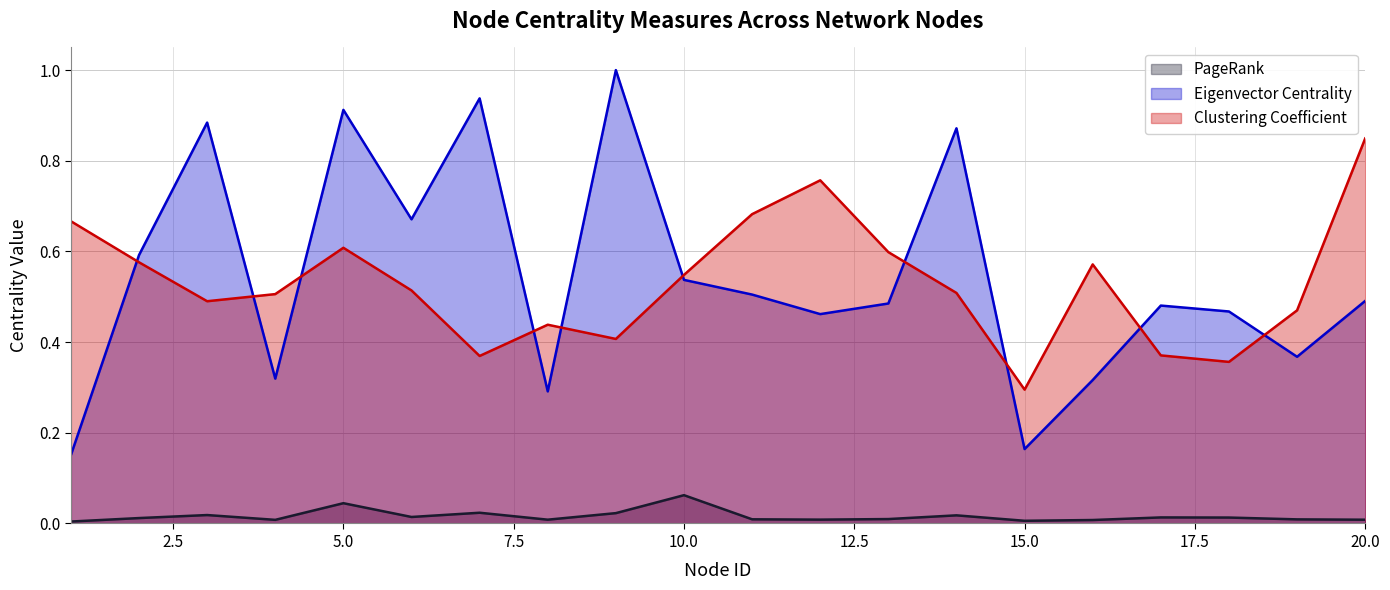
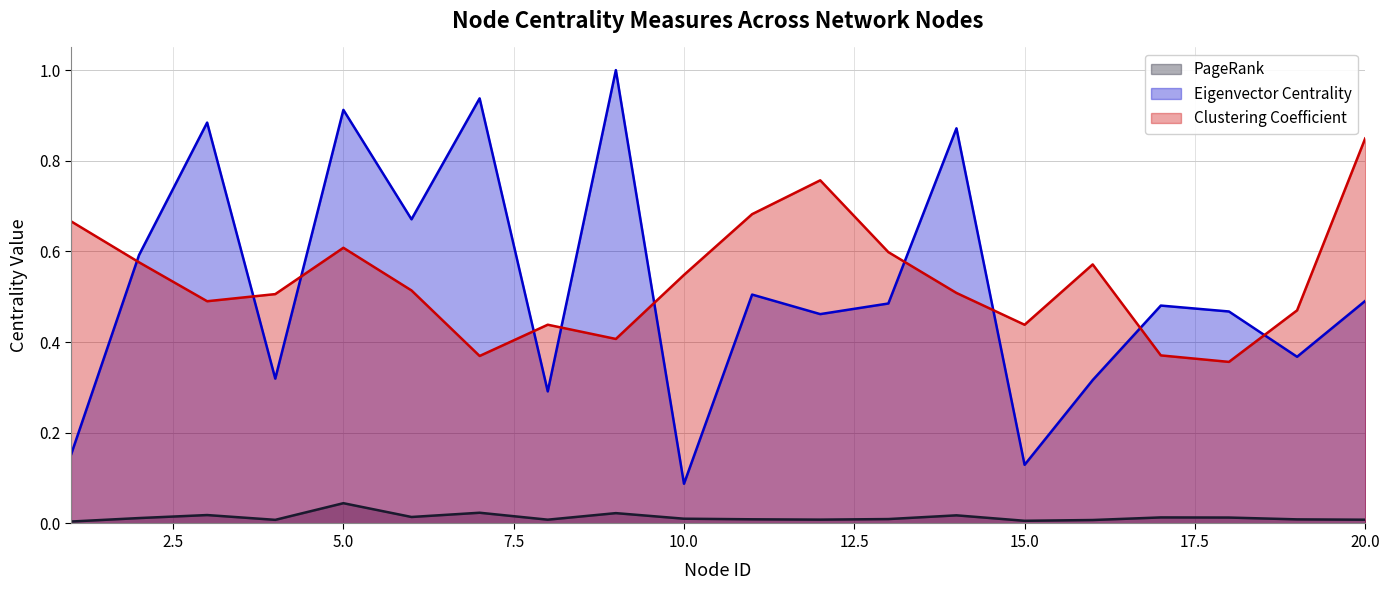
  {
    "PageRank": {
      "5.0": 0.04,
-     "10.0": 0.06,
+     "10.0": 0.01,
      "15.0": 0.01,
      "20.0": 0.01
    },
    "Eigenvector Centrality": {
      "5.0": 0.91,
-     "10.0": 0.54,
-     "15.0": 0.16,
+     "10.0": 0.09,
+     "15.0": 0.13,
      "20.0": 0.49
    },
    "Clustering Coefficient": {
      "5.0": 0.61,
      "10.0": 0.55,
-     "15.0": 0.30,
+     "15.0": 0.44,
      "20.0": 0.85
    }
  }
